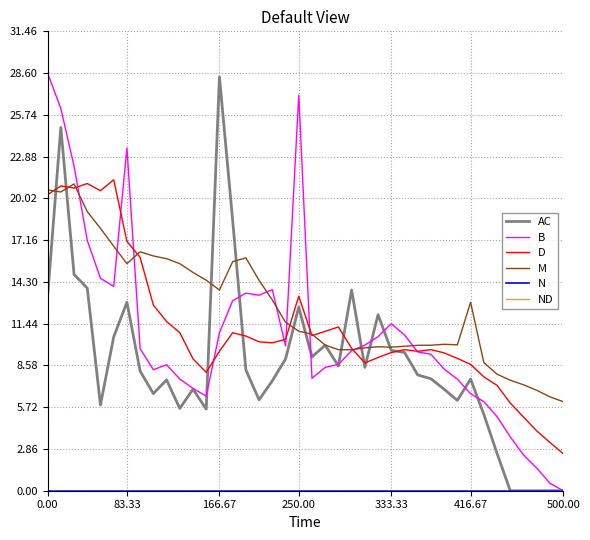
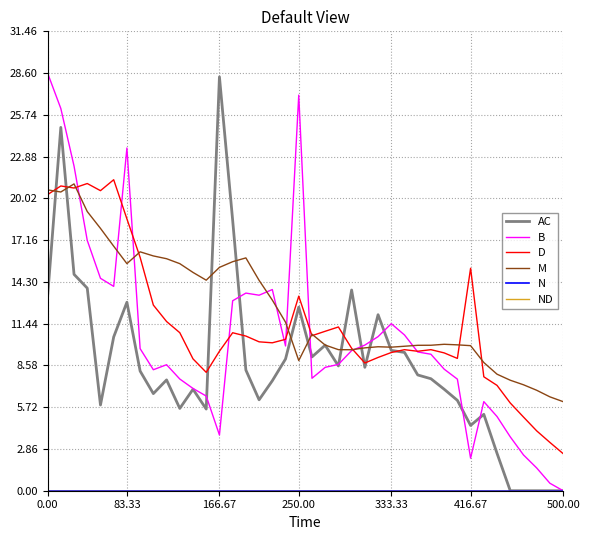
  {
    "AC": {
      "0.00": 13.3,
      "83.33": 12.9,
      "166.67": 28.3,
      "250.00": 12.6,
-     "416.67": 7.6
+     "416.67": 4.5
    },
    "B": {
      "0.00": 28.6,
      "83.33": 23.5,
-     "166.67": 10.8,
+     "166.67": 3.8,
      "250.00": 27.1,
      "333.33": 11.4,
-     "416.67": 6.6
+     "416.67": 2.2
    },
    "D": {
      "0.00": 20.3,
-     "83.33": 17.1,
+     "83.33": 18.6,
      "166.67": 9.6,
      "250.00": 13.3,
-     "416.67": 8.7,
+     "416.67": 15.2,
      "500.00": 2.5
    },
    "M": {
      "0.00": 20.6,
      "83.33": 15.6,
-     "166.67": 13.7,
-     "250.00": 10.9,
+     "166.67": 15.3,
+     "250.00": 8.9,
      "333.33": 9.8,
-     "416.67": 12.9,
+     "416.67": 9.9,
      "500.00": 6.1
    },
    "ND": {
      "0.00": 0.0,
      "83.33": 0.0,
      "166.67": 0.0,
      "250.00": 0.0,
      "333.33": 0.0,
      "416.67": 0.0
    }
  }
